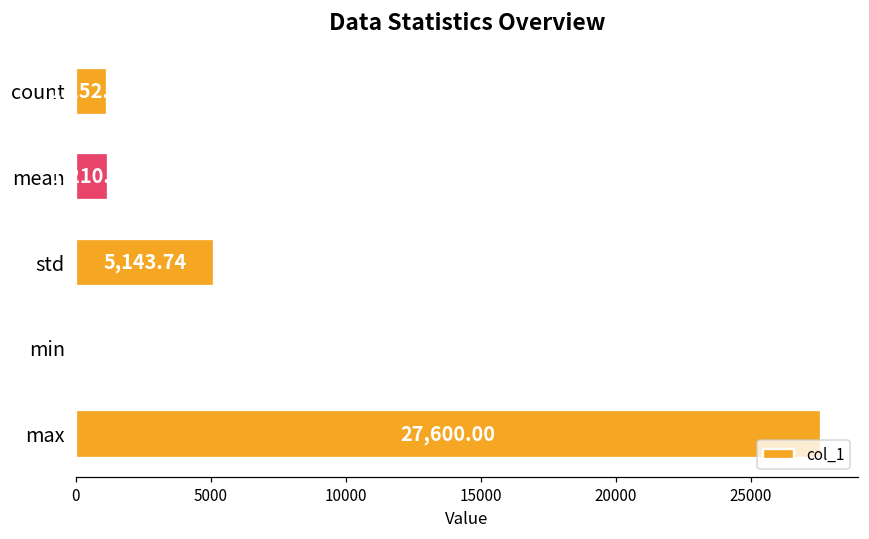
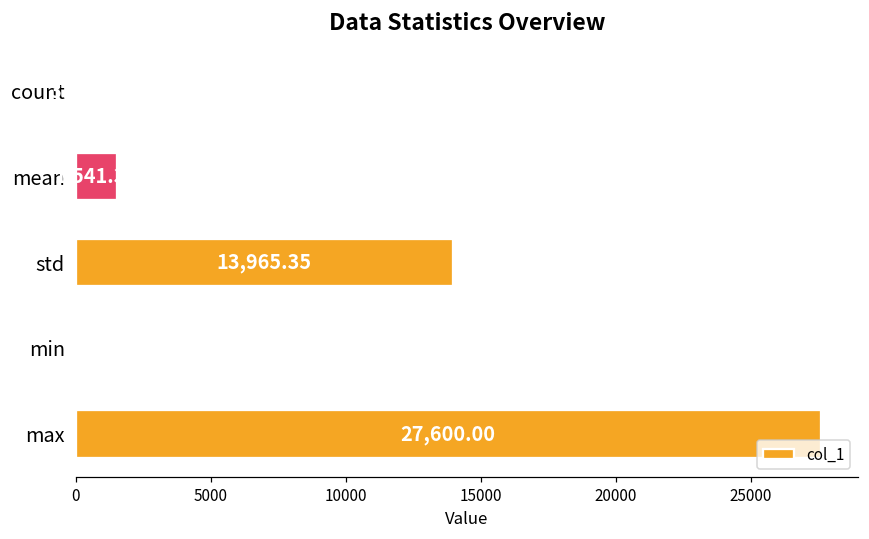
  {
-   "count": "1200",
-   "mean": "1200",
-   "std": "5,143.74",
+   "count": "0",
+   "mean": "1500",
+   "std": "13,965.35",
    "max": "27,600.00"
  }
